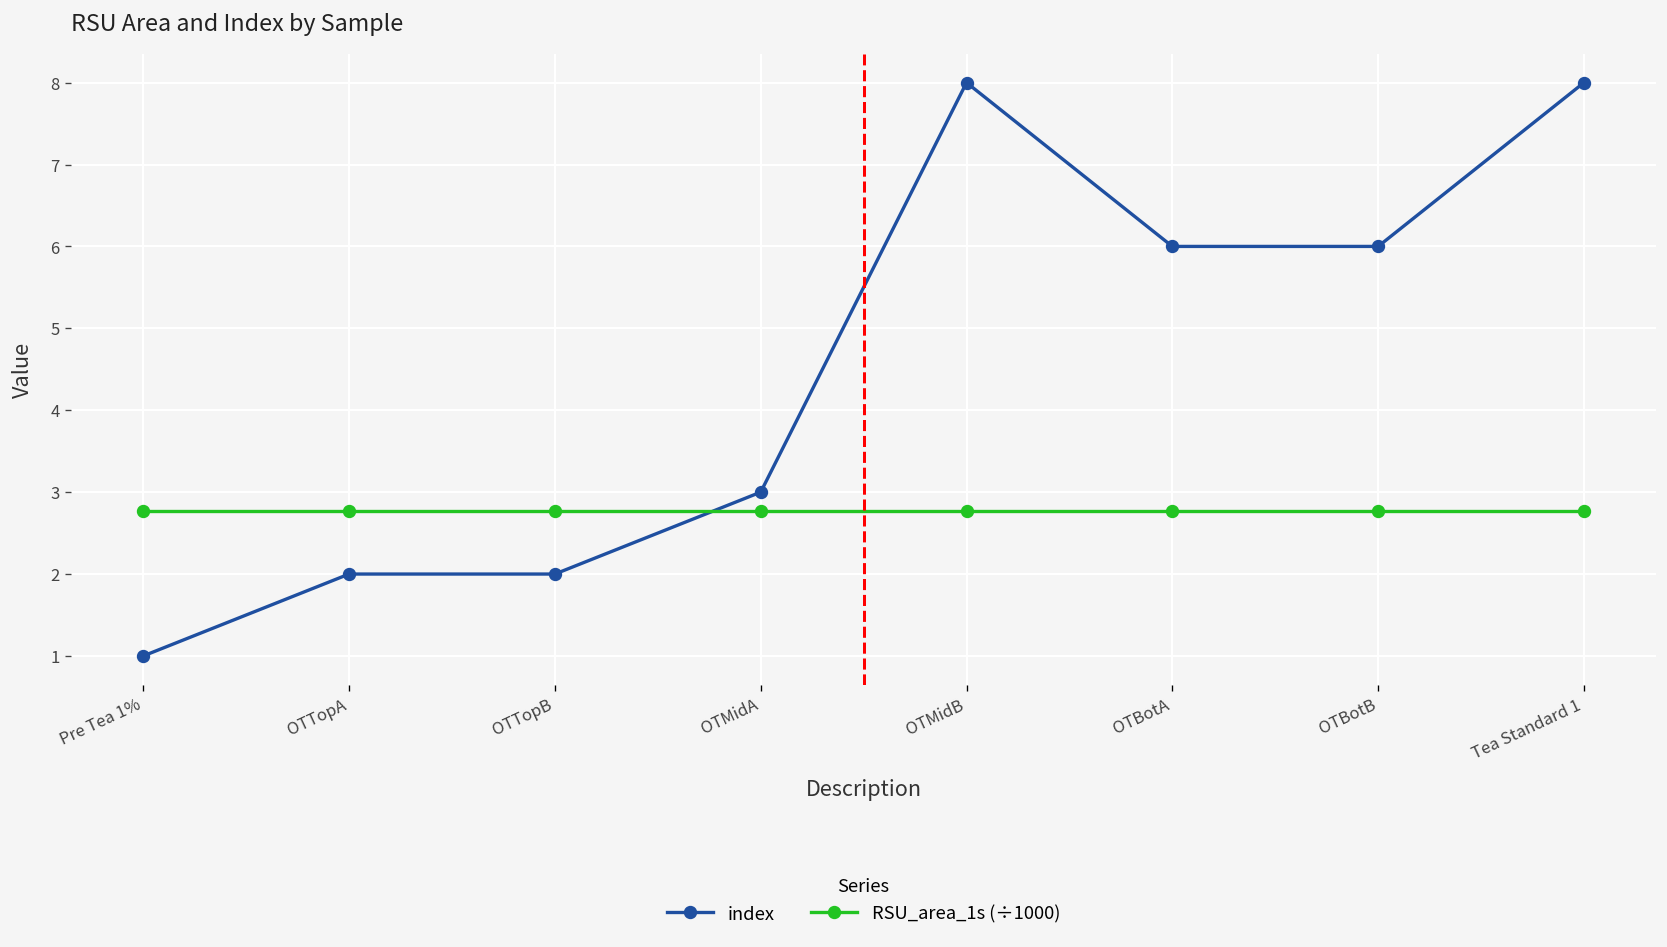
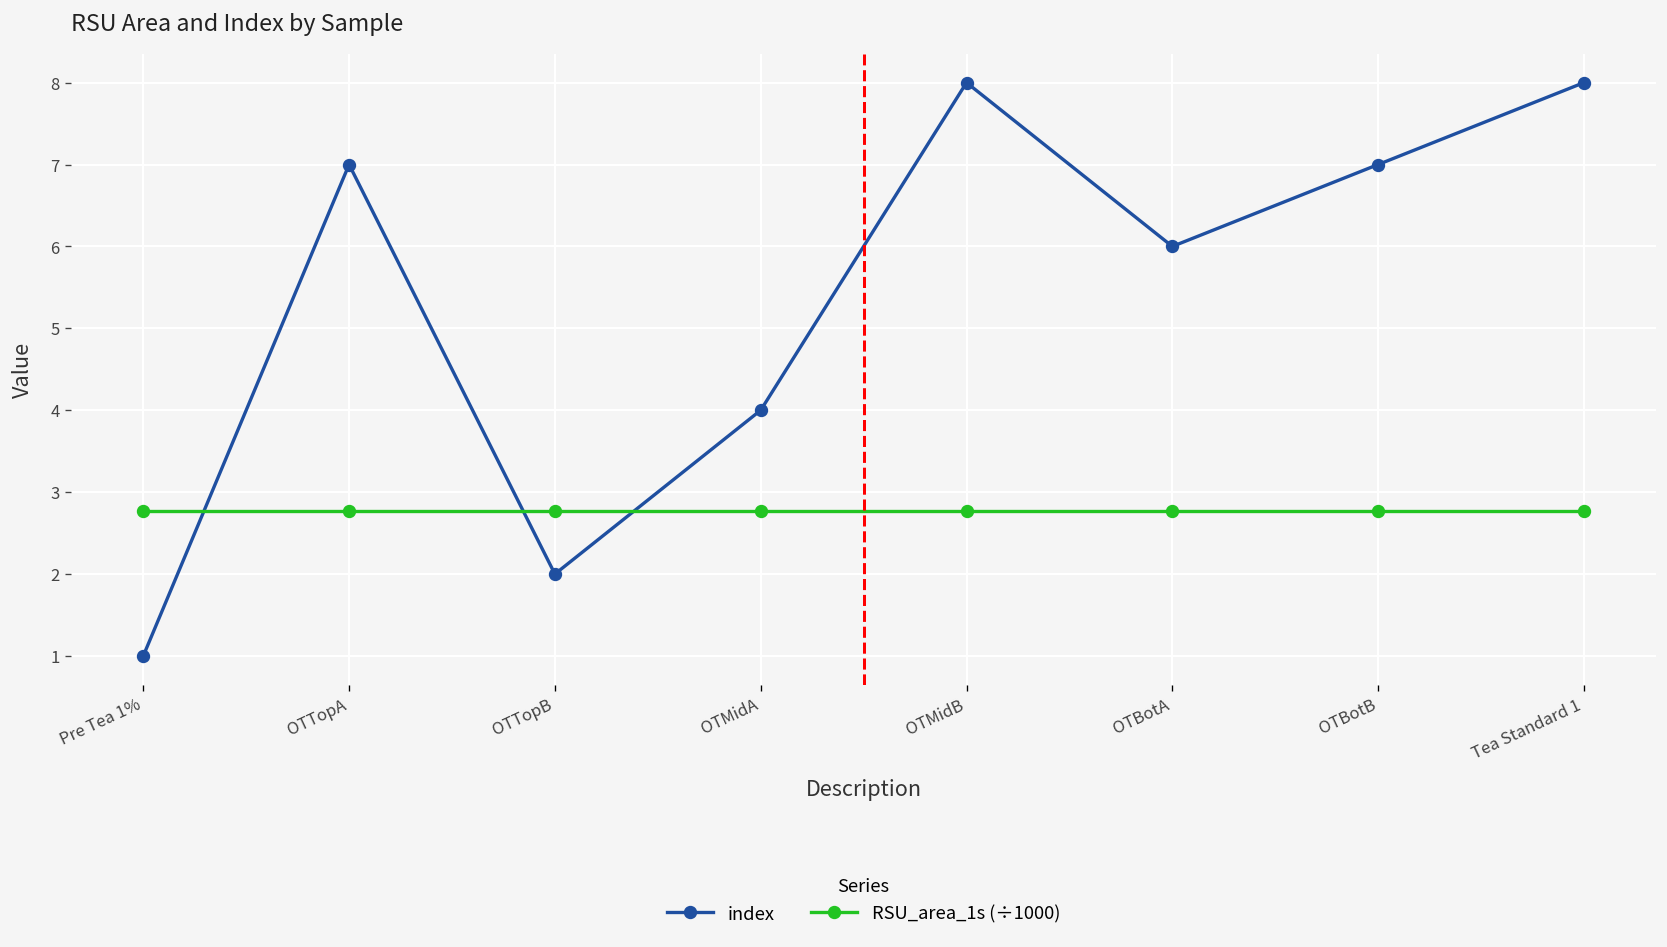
  {
    "index": {
      "Pre Tea 1%": 1,
-     "OTTopA": 2,
+     "OTTopA": 7,
      "OTTopB": 2,
-     "OTMidA": 3,
+     "OTMidA": 4,
      "OTMidB": 8,
      "OTBotA": 6,
-     "OTBotB": 6,
+     "OTBotB": 7,
      "Tea Standard 1": 8
    },
    "RSU_area_1s (÷1000)": {
      "Pre Tea 1%": 2.8,
      "OTTopA": 2.8,
      "OTTopB": 2.8,
      "OTMidA": 2.8,
      "OTMidB": 2.8,
      "OTBotA": 2.8,
      "OTBotB": 2.8,
      "Tea Standard 1": 2.8
    }
  }
